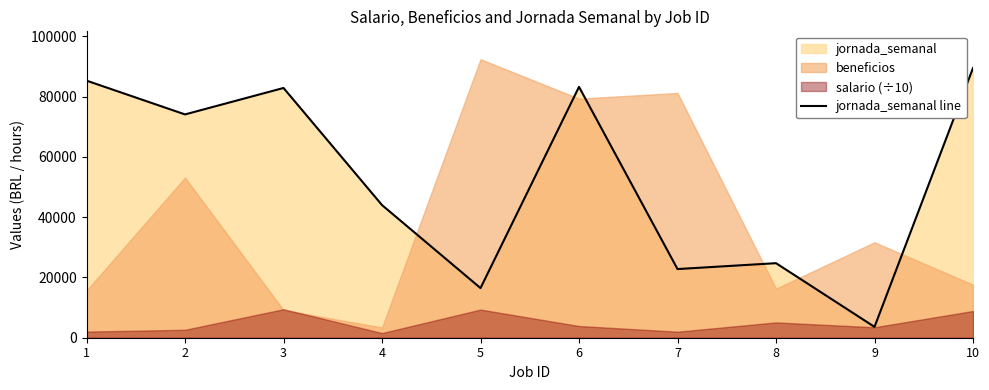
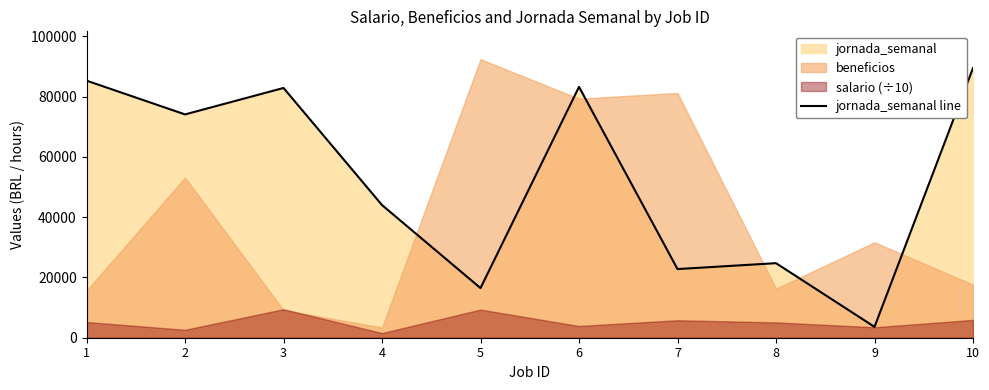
  {
    "salario (÷10)": {
-     "1": 2000,
+     "1": 5000,
      "2": 3000,
      "4": 2000,
      "5": 9000,
      "6": 4000,
-     "7": 2000,
+     "7": 6000,
      "8": 5000,
-     "10": 9000
+     "10": 6000
    }
  }
